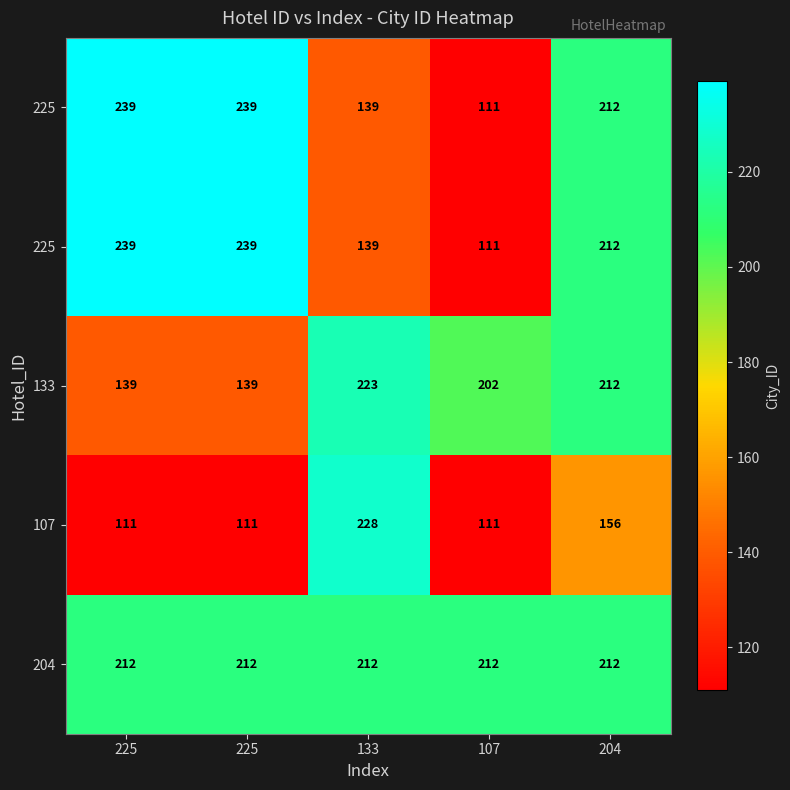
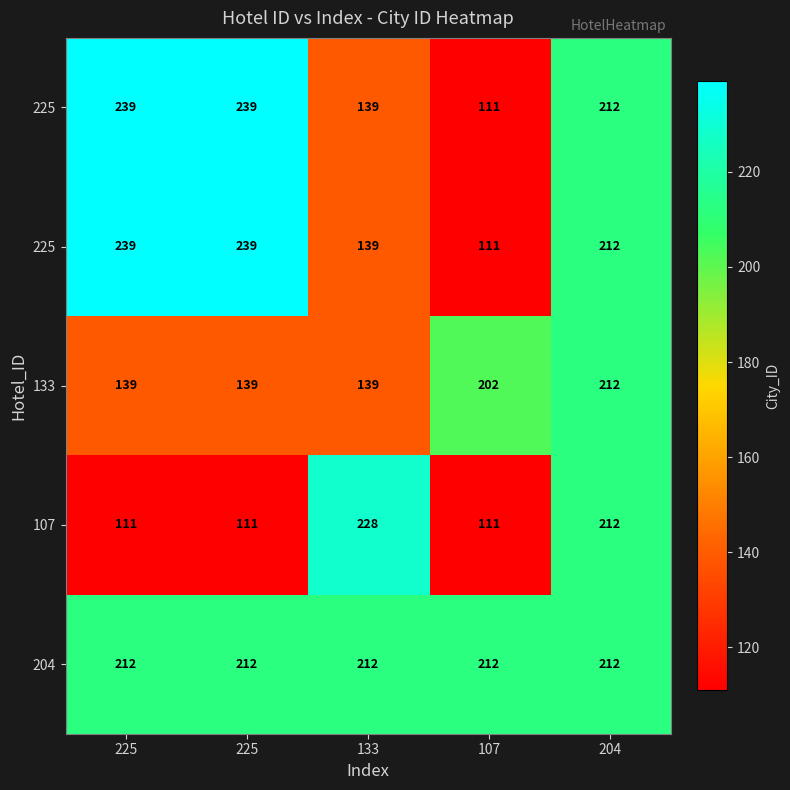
  {
    "133": {
-     "133": 223,
+     "133": 139,
      "107": 202,
      "204": 212
    },
    "107": {
      "133": 228,
      "107": 111,
-     "204": 156
+     "204": 212
    },
    "204": {
      "133": 212,
      "107": 212,
      "204": 212
    }
  }
